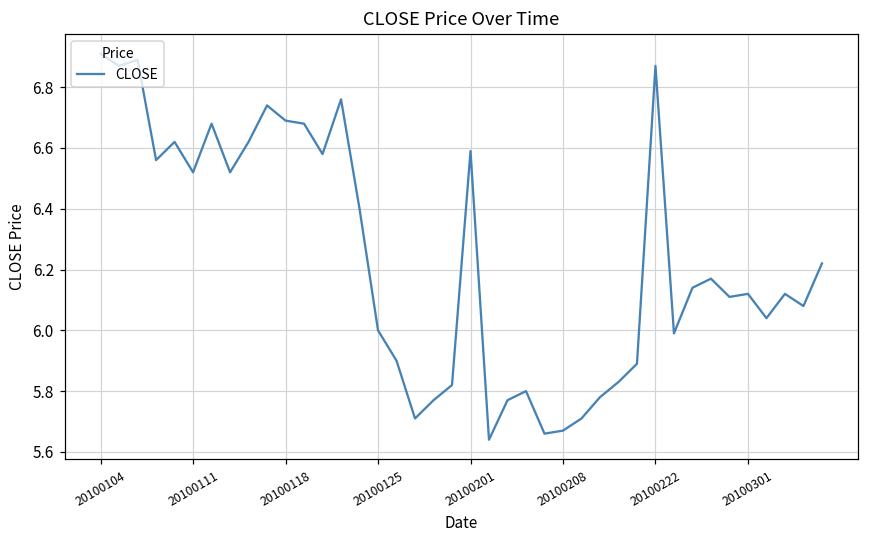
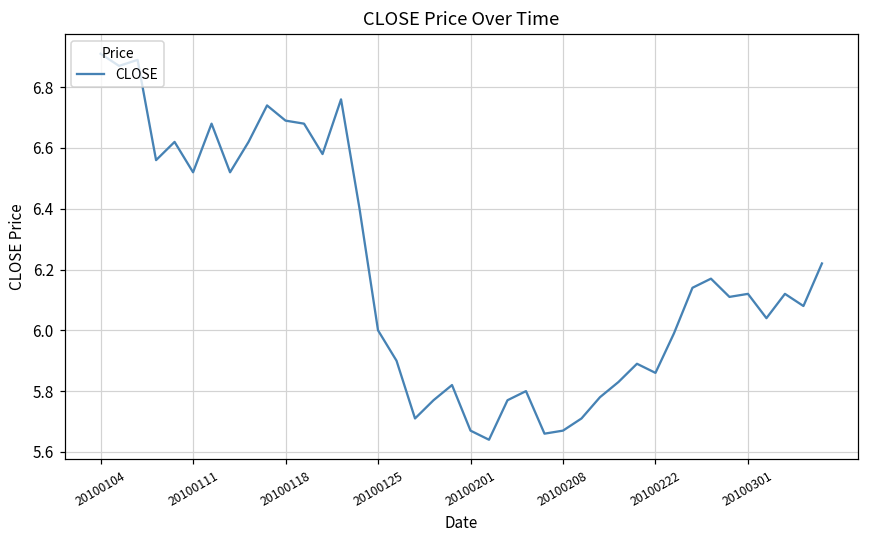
  {
    "20100111": 6.52,
    "20100118": 6.69,
    "20100125": 6.00,
-   "20100201": 6.59,
+   "20100201": 5.67,
    "20100208": 5.67,
-   "20100222": 6.87,
+   "20100222": 5.86,
    "20100301": 6.12
  }
